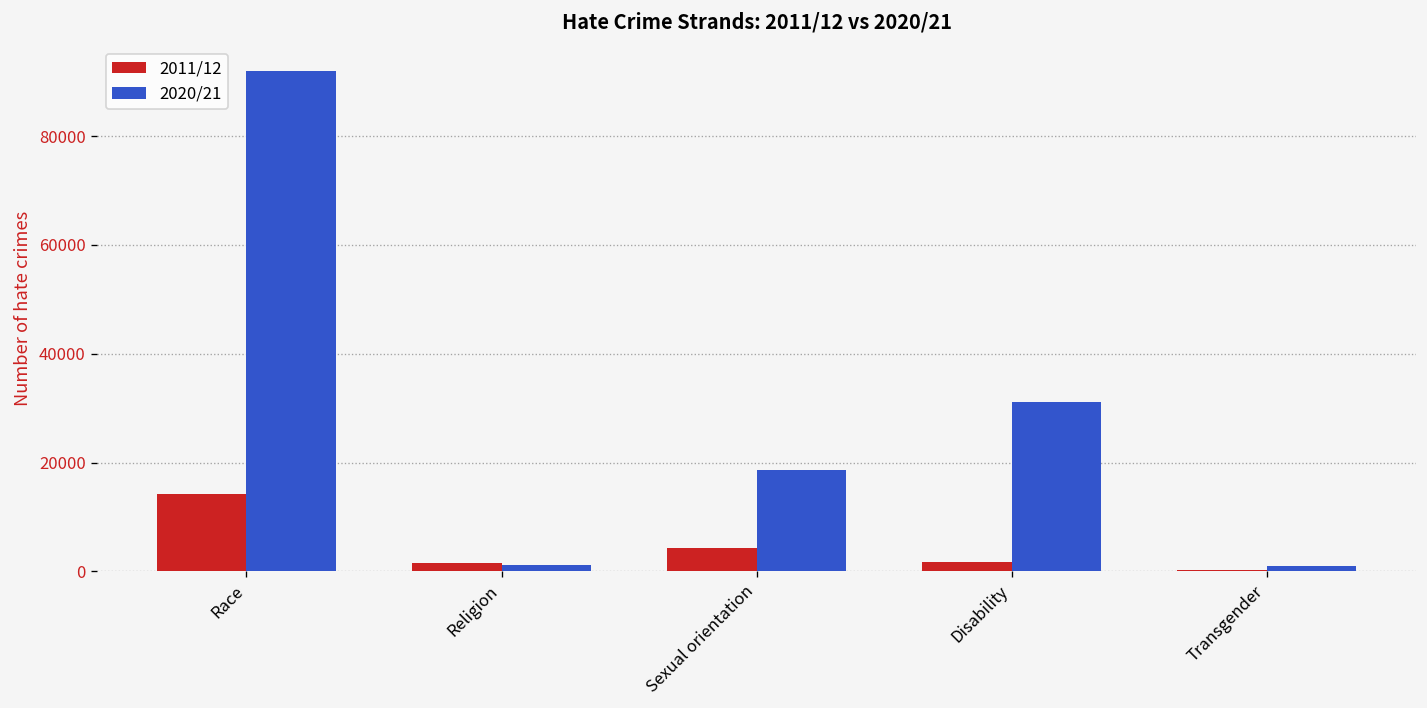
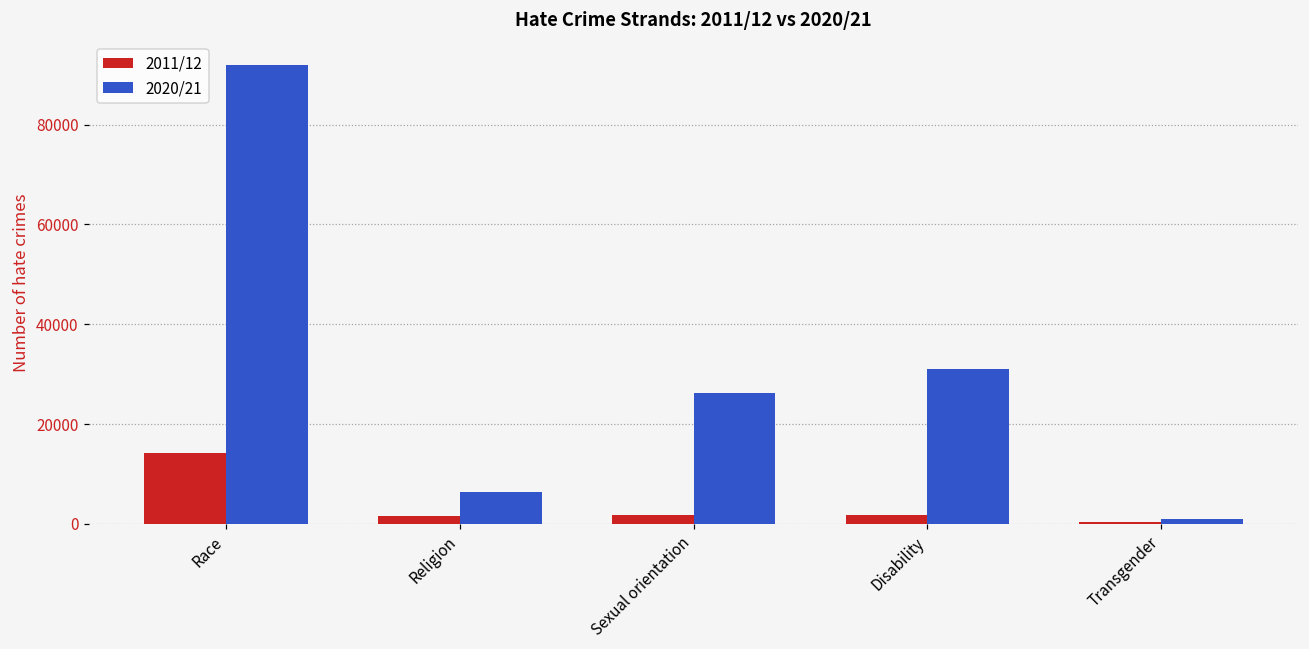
  {
    "2011/12": {
      "Race": 14000,
      "Religion": 2000,
-     "Sexual orientation": 4000,
+     "Sexual orientation": 2000,
      "Disability": 2000
    },
    "2020/21": {
      "Race": 92000,
-     "Religion": 1000,
-     "Sexual orientation": 19000,
+     "Religion": 6000,
+     "Sexual orientation": 26000,
      "Disability": 31000,
      "Transgender": 1000
    }
  }
